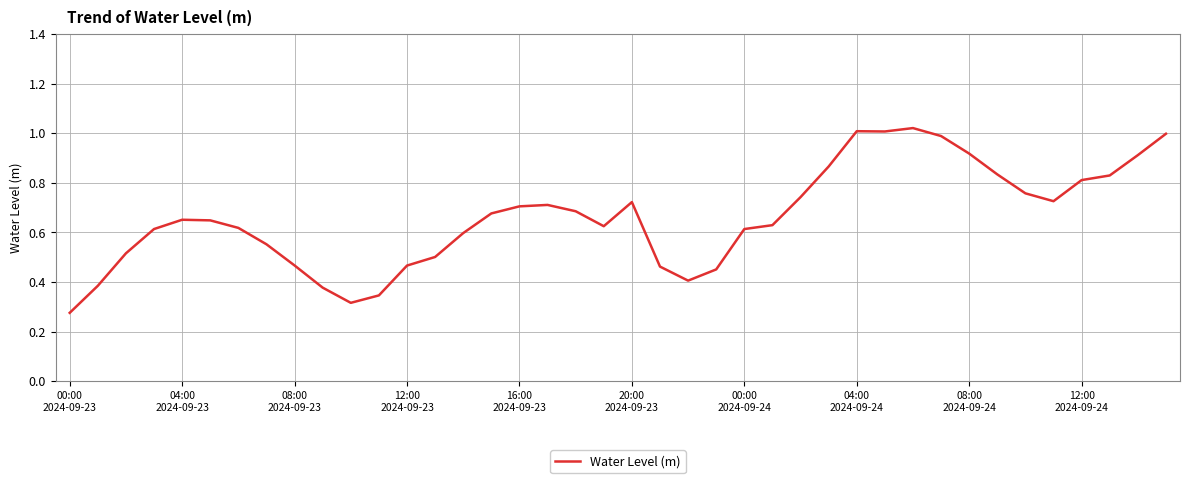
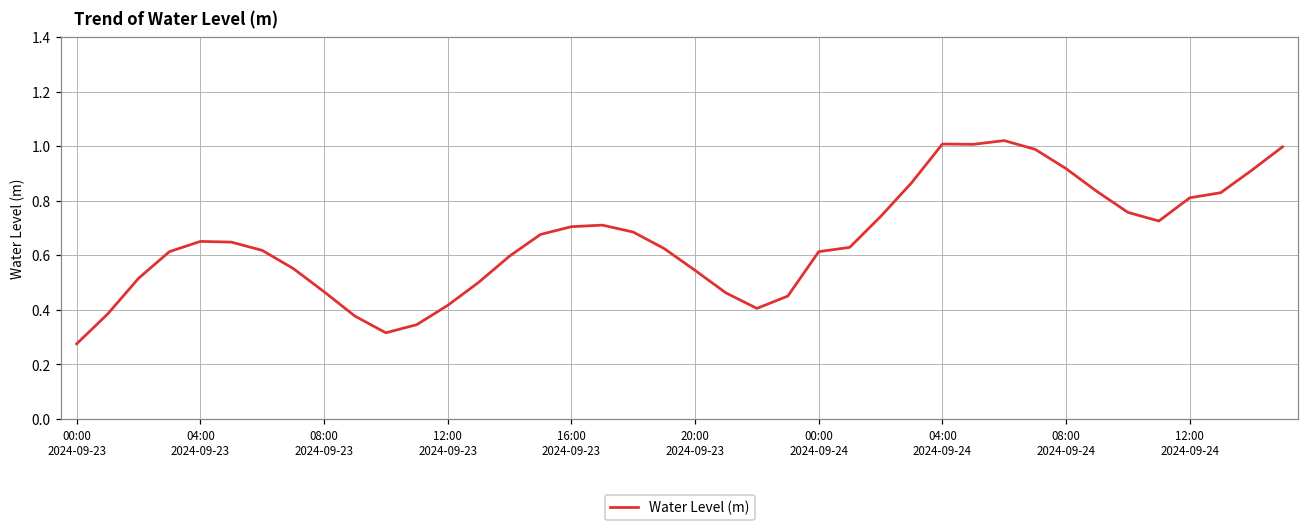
  {
    "00:00 2024-09-23": 0.28,
    "04:00 2024-09-23": 0.65,
    "08:00 2024-09-23": 0.47,
-   "12:00 2024-09-23": 0.47,
+   "12:00 2024-09-23": 0.42,
    "16:00 2024-09-23": 0.71,
-   "20:00 2024-09-23": 0.72,
+   "20:00 2024-09-23": 0.54,
    "00:00 2024-09-24": 0.61,
    "04:00 2024-09-24": 1.01,
    "08:00 2024-09-24": 0.92,
    "12:00 2024-09-24": 0.81
  }
